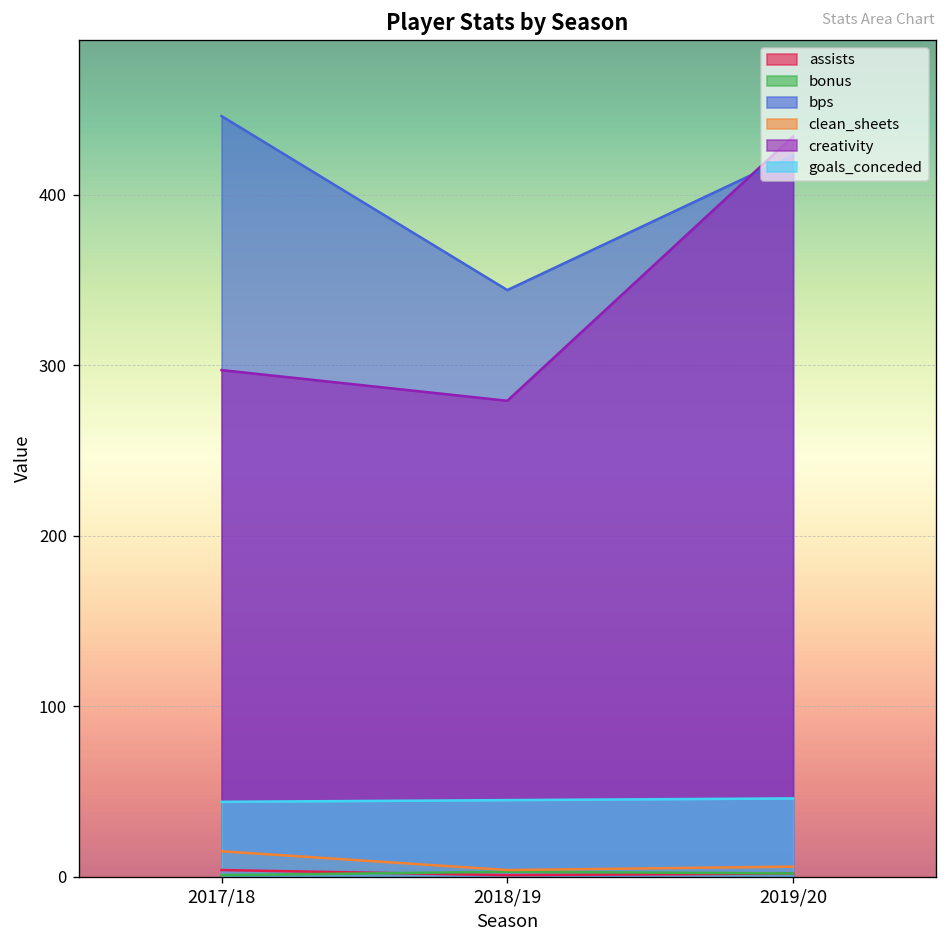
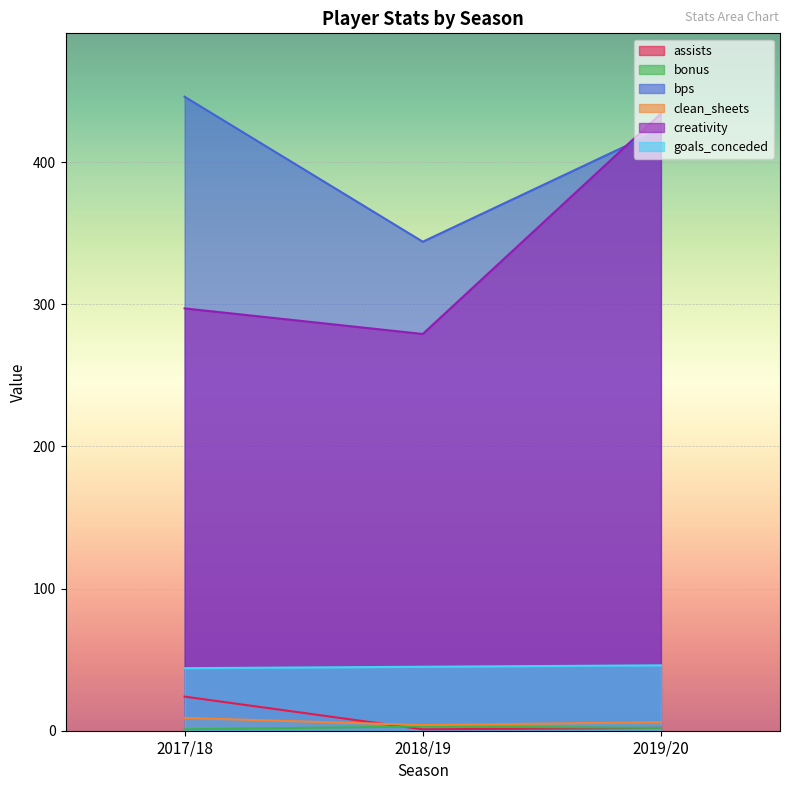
  {
    "assists": {
-     "2017/18": 4,
+     "2017/18": 24,
      "2018/19": 1
    },
    "bonus": {
      "2017/18": 1
    },
    "bps": {
      "2017/18": 446,
      "2018/19": 344
    },
    "clean_sheets": {
-     "2017/18": 15,
+     "2017/18": 9,
      "2019/20": 6
    },
    "creativity": {
      "2017/18": 297,
      "2018/19": 279
    },
    "goals_conceded": {
      "2017/18": 44,
      "2018/19": 45,
      "2019/20": 46
    }
  }
